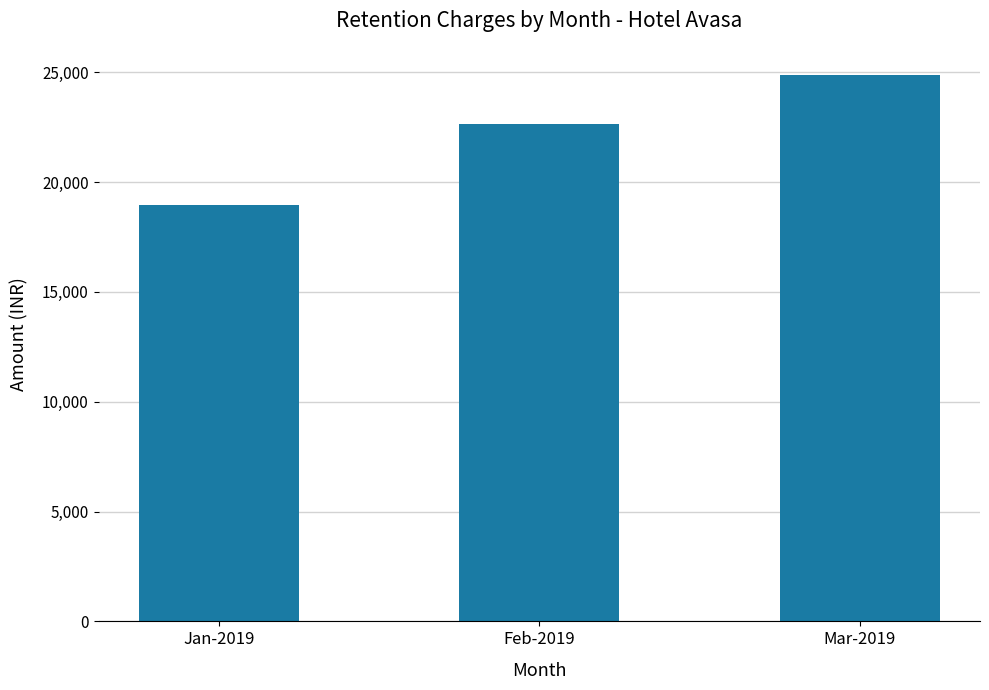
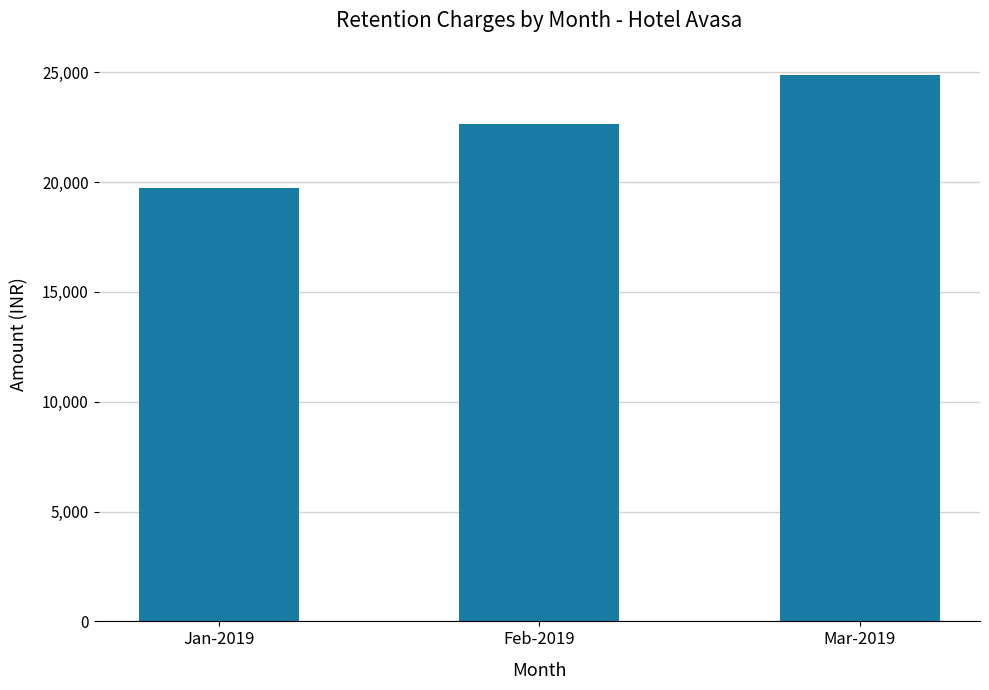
  {
-   "Jan-2019": "19,000",
+   "Jan-2019": "19,700",
    "Feb-2019": "22,700",
    "Mar-2019": "24,900"
  }
